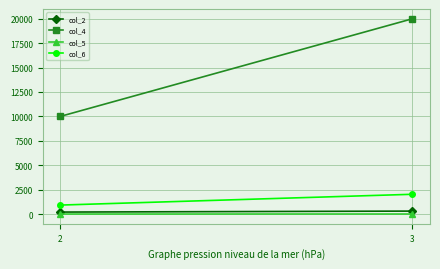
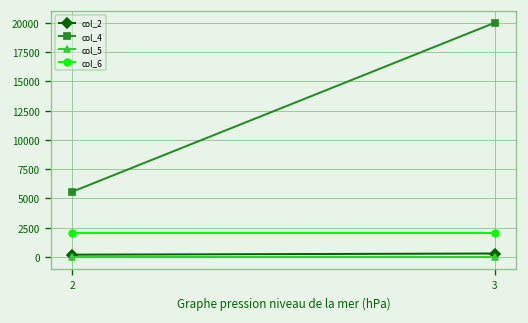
  {
    "col_2": {
      "3": 0
    },
    "col_4": {
-     "2": 10000,
+     "2": 6000,
      "3": 20000
    },
    "col_5": {
      "3": 0
    },
    "col_6": {
-     "2": 1000,
+     "2": 2000,
      "3": 2000
    }
  }
